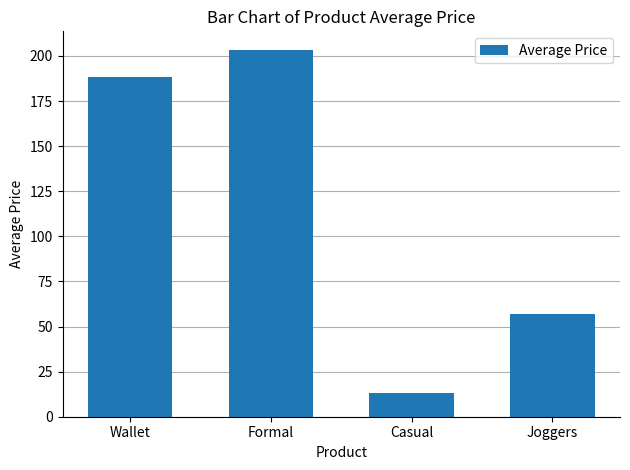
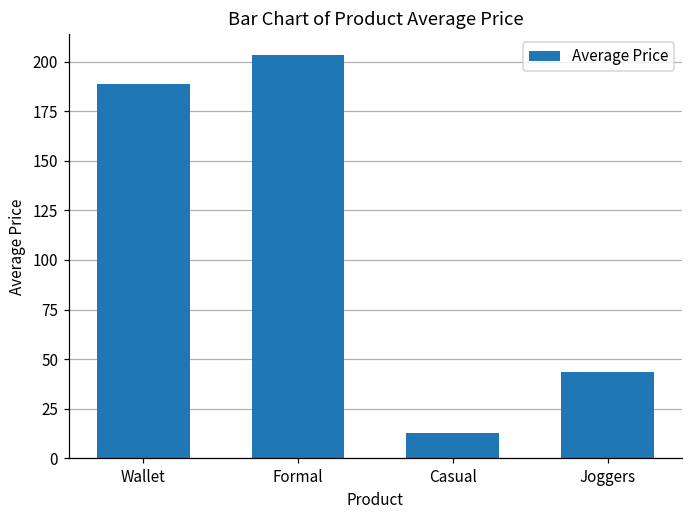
  {
    "Wallet": 189,
    "Formal": 204,
    "Casual": 13,
-   "Joggers": 57
+   "Joggers": 44
  }
